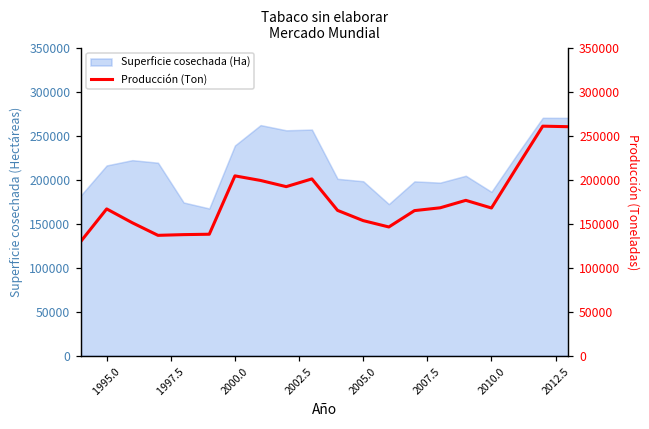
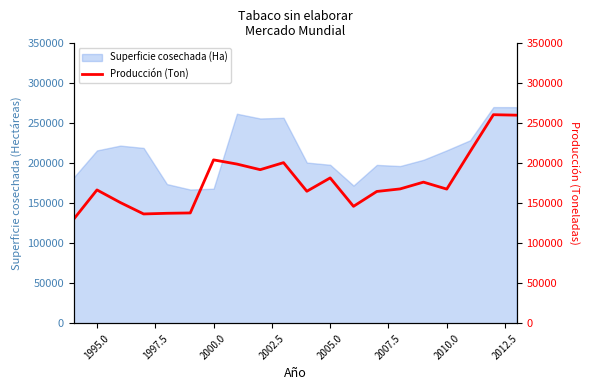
  {
    "Superficie cosechada (Ha)": {
      "1995.0": 220000,
-     "2000.0": 240000,
+     "2000.0": 170000,
      "2005.0": 200000,
-     "2010.0": 190000
+     "2010.0": 220000
    },
    "Producción (Ton)": {
      "1995.0": 170000,
      "2000.0": 200000,
-     "2005.0": 150000,
+     "2005.0": 180000,
      "2010.0": 170000
    }
  }
